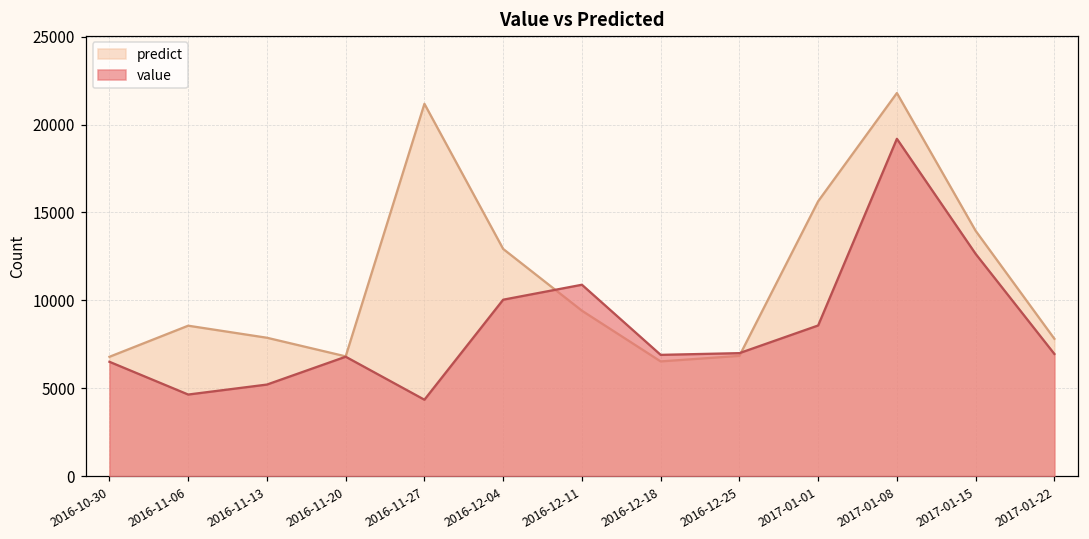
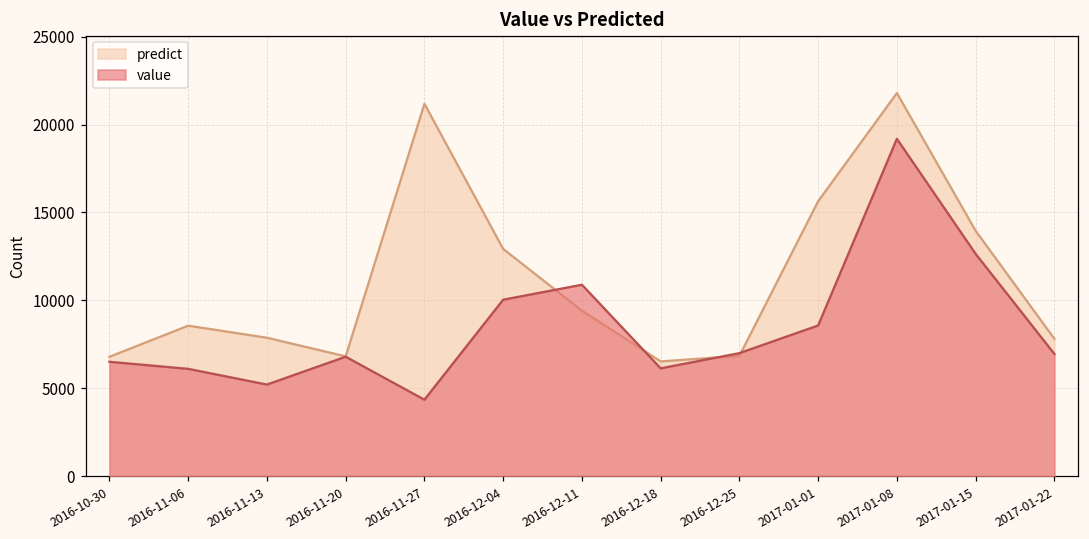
  {
    "predict": {
      "2016-10-30": 6800,
      "2016-11-06": 8600,
      "2016-11-13": 7900,
      "2016-11-27": 21200,
      "2016-12-04": 12900,
      "2016-12-11": 9400,
      "2016-12-18": 6500,
      "2017-01-01": 15600,
      "2017-01-08": 21800,
      "2017-01-15": 14000,
      "2017-01-22": 7800
    },
    "value": {
      "2016-10-30": 6500,
-     "2016-11-06": 4600,
+     "2016-11-06": 6100,
      "2016-11-13": 5200,
      "2016-11-27": 4400,
      "2016-12-04": 10000,
      "2016-12-11": 10900,
-     "2016-12-18": 6900,
+     "2016-12-18": 6100,
      "2017-01-01": 8600,
      "2017-01-08": 19200,
      "2017-01-15": 12600,
      "2017-01-22": 7000
    }
  }
